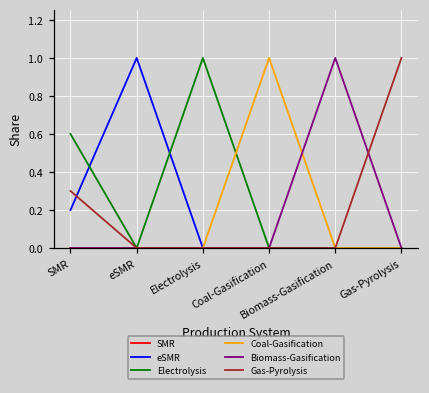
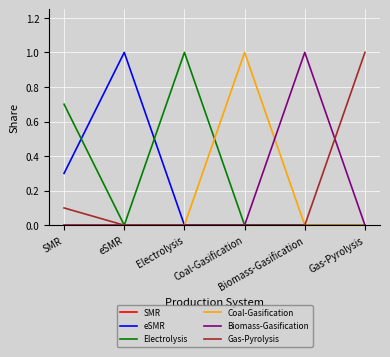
  {
    "eSMR": {
-     "SMR": 0.2,
+     "SMR": 0.3,
      "eSMR": 1.0
    },
    "Electrolysis": {
-     "SMR": 0.6,
+     "SMR": 0.7,
      "Electrolysis": 1.0
    },
    "Coal-Gasification": {
      "Coal-Gasification": 1.0
    },
    "Biomass-Gasification": {
      "Biomass-Gasification": 1.0
    },
    "Gas-Pyrolysis": {
-     "SMR": 0.3,
+     "SMR": 0.1,
      "Gas-Pyrolysis": 1.0
    }
  }
